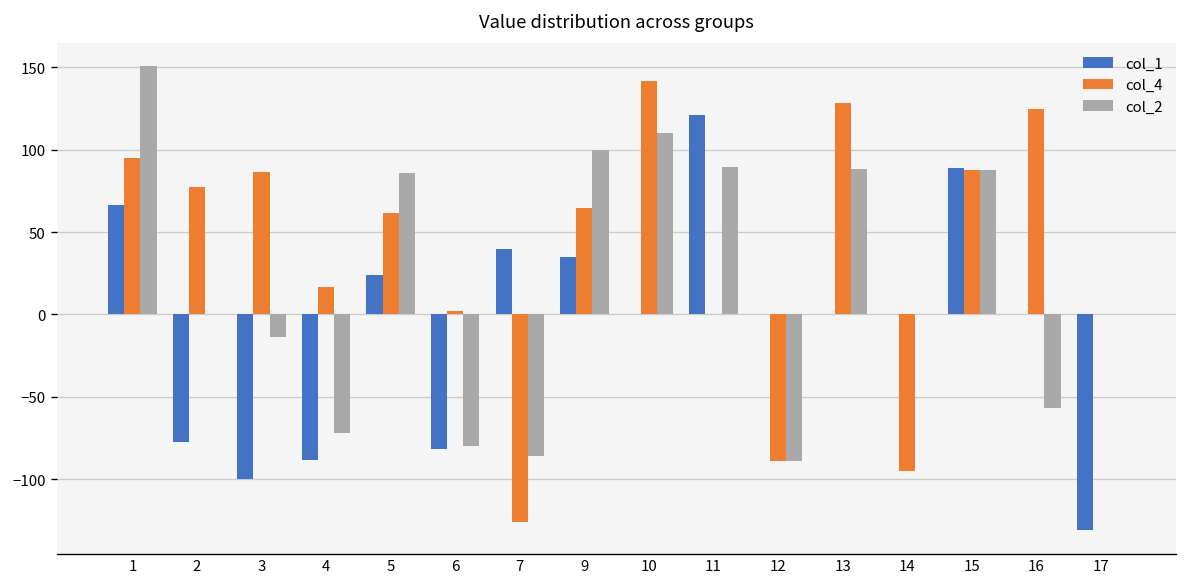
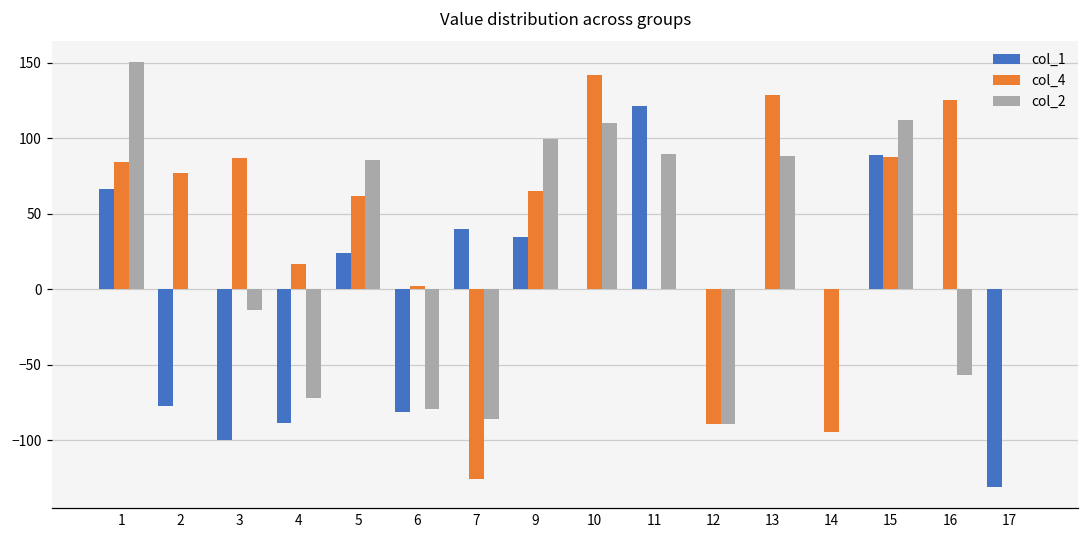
  {
    "col_1": {
      "1": 66,
      "2": -77,
      "3": -100,
      "4": -88,
      "5": 24,
      "6": -82,
      "7": 40,
      "9": 35,
      "10": 0,
      "11": 121,
      "12": 0,
      "13": 0,
      "14": 0,
      "15": 89,
      "16": 0,
      "17": -131
    },
    "col_4": {
-     "1": 95,
+     "1": 84,
      "2": 77,
      "3": 87,
      "4": 17,
      "5": 61,
      "6": 2,
      "7": -126,
      "9": 65,
      "10": 142,
      "11": 0,
      "12": -89,
      "13": 129,
      "14": -95,
      "15": 88,
      "16": 125,
      "17": 0
    },
    "col_2": {
      "1": 151,
      "2": 0,
      "3": -14,
      "4": -72,
      "5": 86,
      "6": -80,
      "7": -86,
      "9": 100,
      "10": 110,
      "11": 89,
      "12": -89,
      "13": 89,
      "14": 0,
-     "15": 88,
+     "15": 112,
      "16": -57,
      "17": 0
    }
  }
